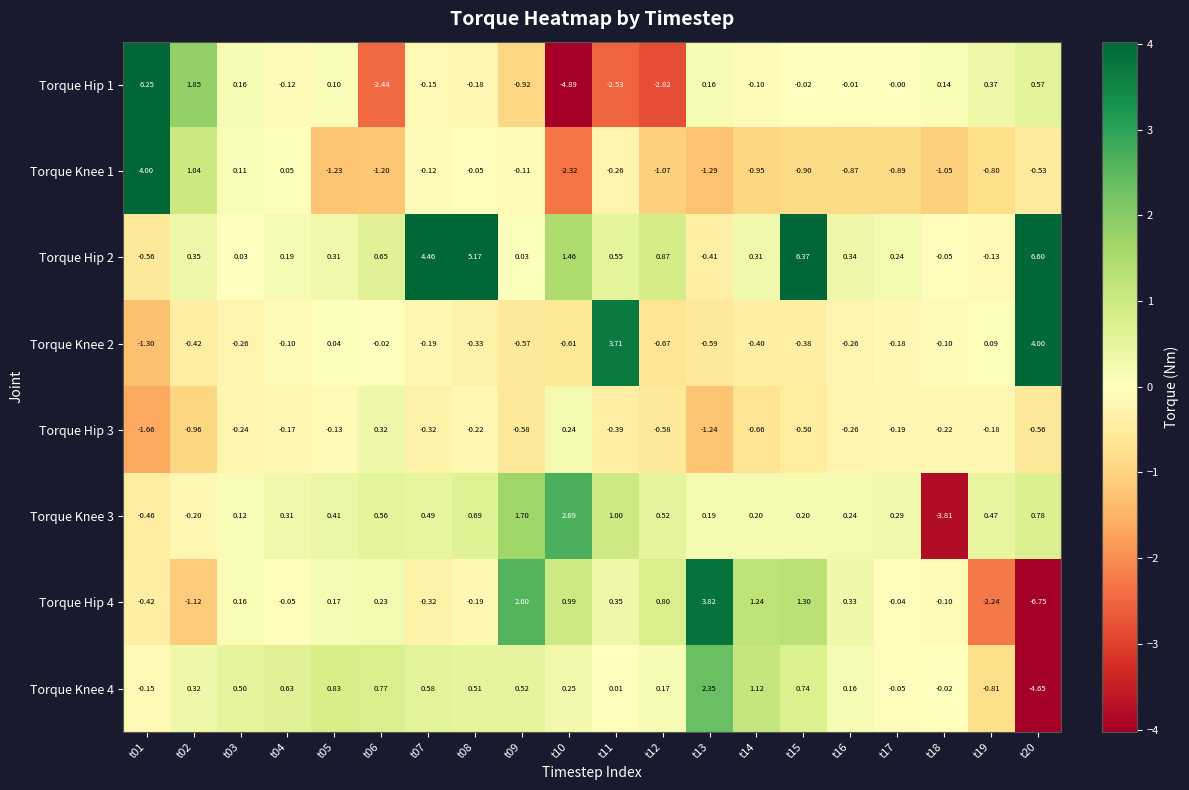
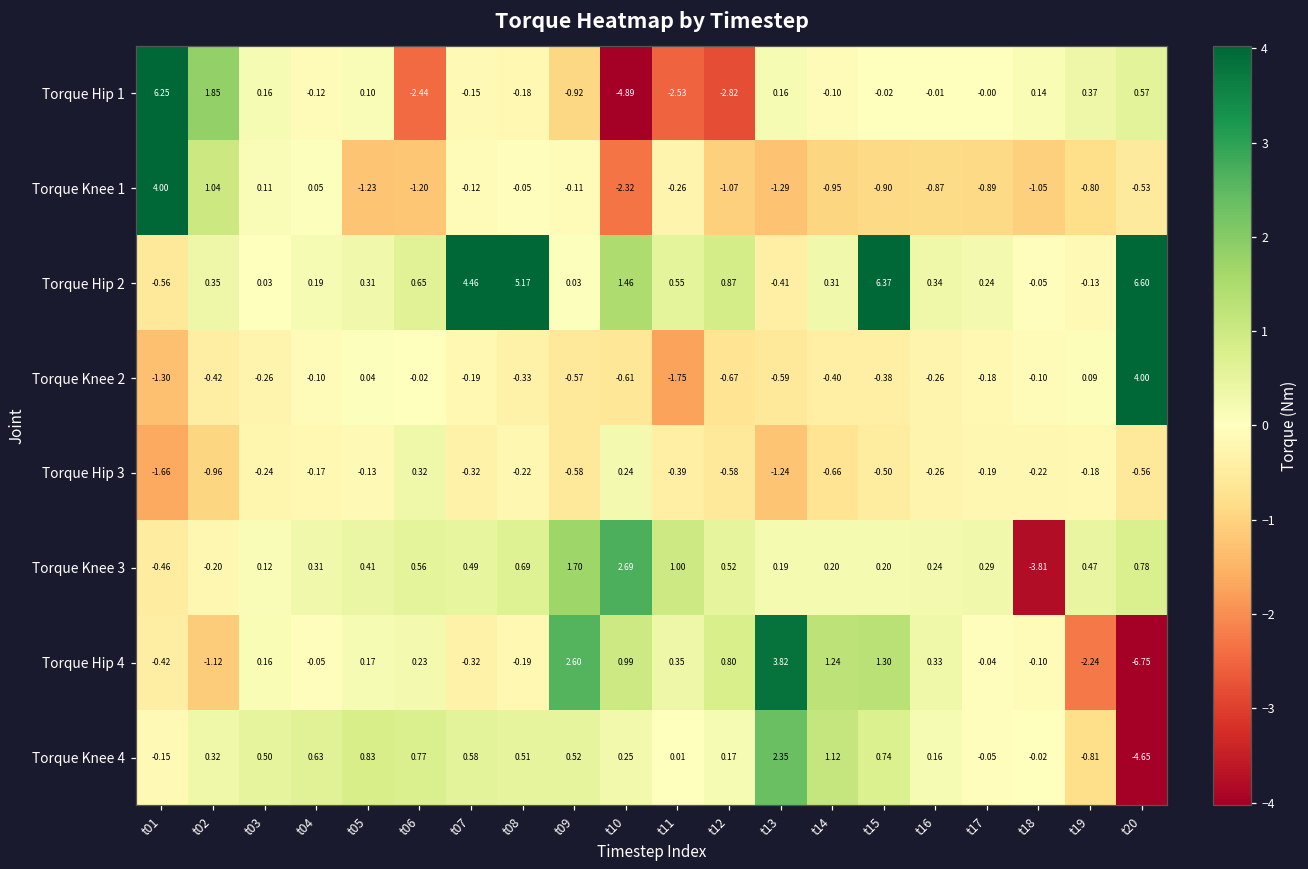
  {
    "Torque Hip 1": {
      "t01": 6.25,
      "t02": 1.85,
      "t03": 0.16,
      "t04": -0.12,
      "t05": 0.10,
      "t06": -2.44,
      "t07": -0.15,
      "t08": -0.18,
      "t09": -0.92,
      "t10": -4.89,
      "t11": -2.53,
      "t12": -2.82,
      "t13": 0.16,
      "t14": -0.10,
      "t15": -0.02,
      "t16": -0.01,
      "t17": -0.00,
      "t18": 0.14,
      "t19": 0.37,
      "t20": 0.57
    },
    "Torque Knee 1": {
      "t01": 4.00,
      "t02": 1.04,
      "t03": 0.11,
      "t04": 0.05,
      "t05": -1.23,
      "t06": -1.20,
      "t07": -0.12,
      "t08": -0.05,
      "t09": -0.11,
      "t10": -2.32,
      "t11": -0.26,
      "t12": -1.07,
      "t13": -1.29,
      "t14": -0.95,
      "t15": -0.90,
      "t16": -0.87,
      "t17": -0.89,
      "t18": -1.05,
      "t19": -0.80,
      "t20": -0.53
    },
    "Torque Hip 2": {
      "t01": -0.56,
      "t02": 0.35,
      "t03": 0.03,
      "t04": 0.19,
      "t05": 0.31,
      "t06": 0.65,
      "t07": 4.46,
      "t08": 5.17,
      "t09": 0.03,
      "t10": 1.46,
      "t11": 0.55,
      "t12": 0.87,
      "t13": -0.41,
      "t14": 0.31,
      "t15": 6.37,
      "t16": 0.34,
      "t17": 0.24,
      "t18": -0.05,
      "t19": -0.13,
      "t20": 6.60
    },
    "Torque Knee 2": {
      "t01": -1.30,
      "t02": -0.42,
      "t03": -0.26,
      "t04": -0.10,
      "t05": 0.04,
      "t06": -0.02,
      "t07": -0.19,
      "t08": -0.33,
      "t09": -0.57,
      "t10": -0.61,
-     "t11": 3.71,
+     "t11": -1.75,
      "t12": -0.67,
      "t13": -0.59,
      "t14": -0.40,
      "t15": -0.38,
      "t16": -0.26,
      "t17": -0.18,
      "t18": -0.10,
      "t19": 0.09,
      "t20": 4.00
    },
    "Torque Hip 3": {
      "t01": -1.66,
      "t02": -0.96,
      "t03": -0.24,
      "t04": -0.17,
      "t05": -0.13,
      "t06": 0.32,
      "t07": -0.32,
      "t08": -0.22,
      "t09": -0.58,
      "t10": 0.24,
      "t11": -0.39,
      "t12": -0.58,
      "t13": -1.24,
      "t14": -0.66,
      "t15": -0.50,
      "t16": -0.26,
      "t17": -0.19,
      "t18": -0.22,
      "t19": -0.18,
      "t20": -0.56
    },
    "Torque Knee 3": {
      "t01": -0.46,
      "t02": -0.20,
      "t03": 0.12,
      "t04": 0.31,
      "t05": 0.41,
      "t06": 0.56,
      "t07": 0.49,
      "t08": 0.69,
      "t09": 1.70,
      "t10": 2.69,
      "t11": 1.00,
      "t12": 0.52,
      "t13": 0.19,
      "t14": 0.20,
      "t15": 0.20,
      "t16": 0.24,
      "t17": 0.29,
      "t18": -3.81,
      "t19": 0.47,
      "t20": 0.78
    },
    "Torque Hip 4": {
      "t01": -0.42,
      "t02": -1.12,
      "t03": 0.16,
      "t04": -0.05,
      "t05": 0.17,
      "t06": 0.23,
      "t07": -0.32,
      "t08": -0.19,
      "t09": 2.60,
      "t10": 0.99,
      "t11": 0.35,
      "t12": 0.80,
      "t13": 3.82,
      "t14": 1.24,
      "t15": 1.30,
      "t16": 0.33,
      "t17": -0.04,
      "t18": -0.10,
      "t19": -2.24,
      "t20": -6.75
    },
    "Torque Knee 4": {
      "t01": -0.15,
      "t02": 0.32,
      "t03": 0.50,
      "t04": 0.63,
      "t05": 0.83,
      "t06": 0.77,
      "t07": 0.58,
      "t08": 0.51,
      "t09": 0.52,
      "t10": 0.25,
      "t11": 0.01,
      "t12": 0.17,
      "t13": 2.35,
      "t14": 1.12,
      "t15": 0.74,
      "t16": 0.16,
      "t17": -0.05,
      "t18": -0.02,
      "t19": -0.81,
      "t20": -4.65
    }
  }
